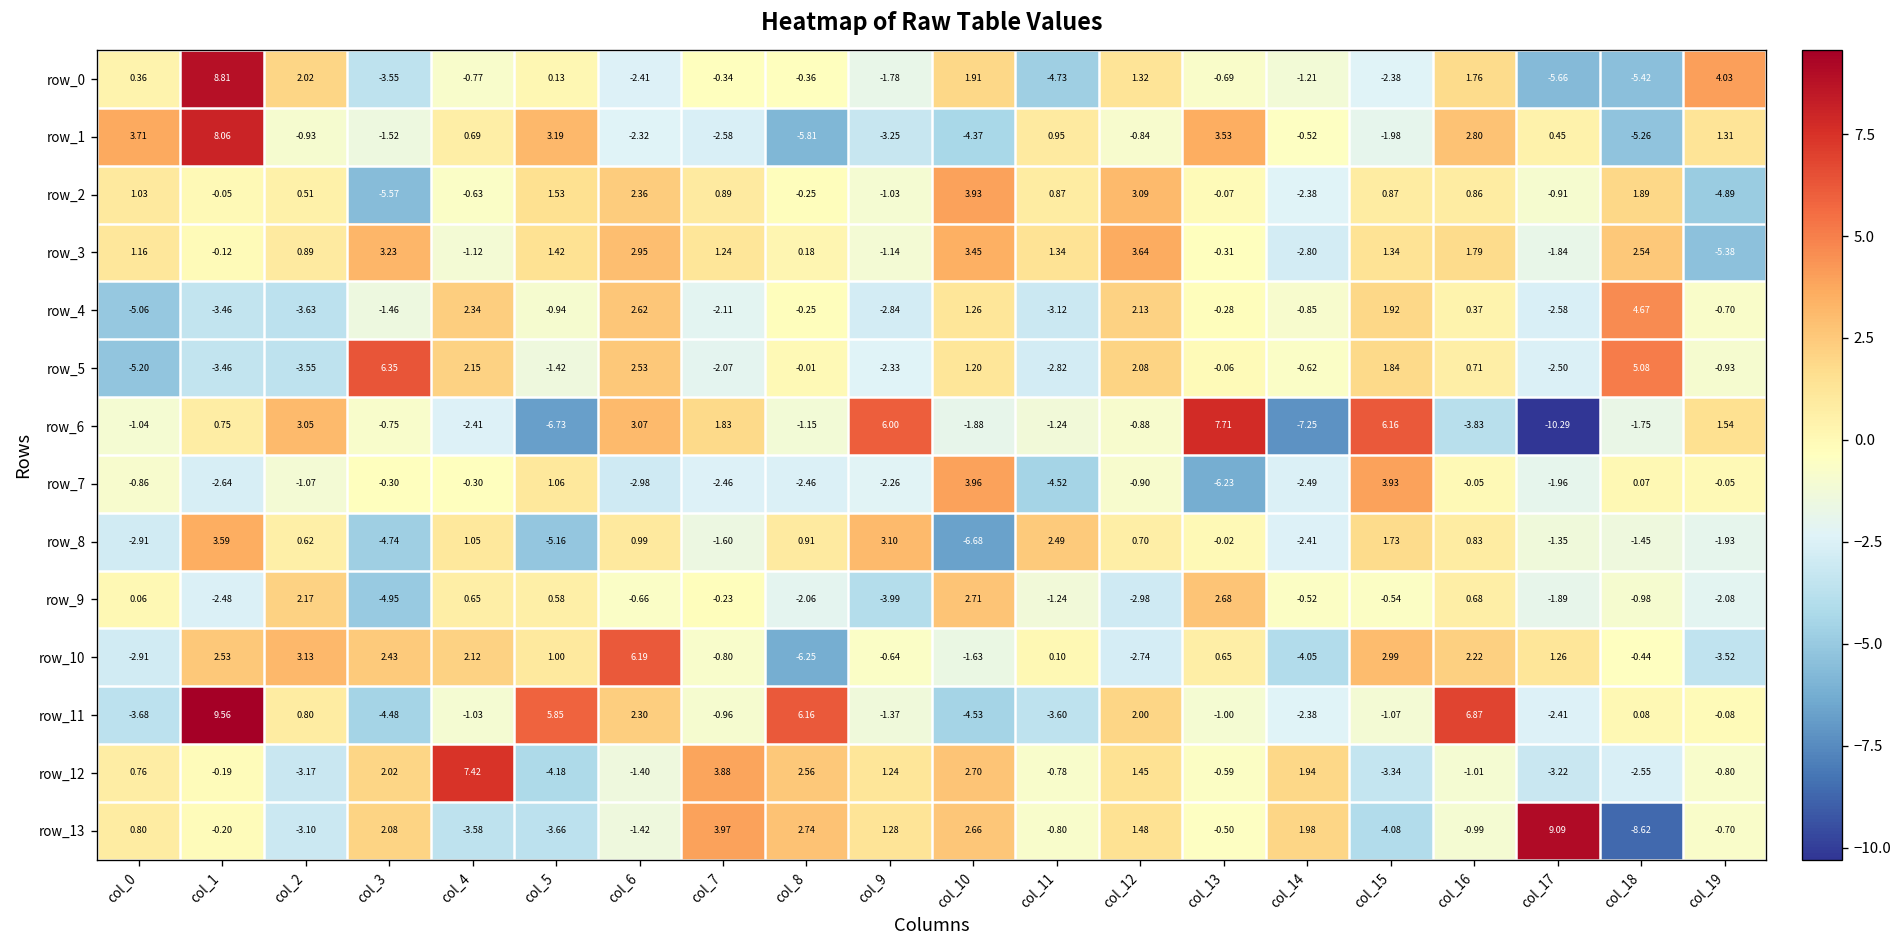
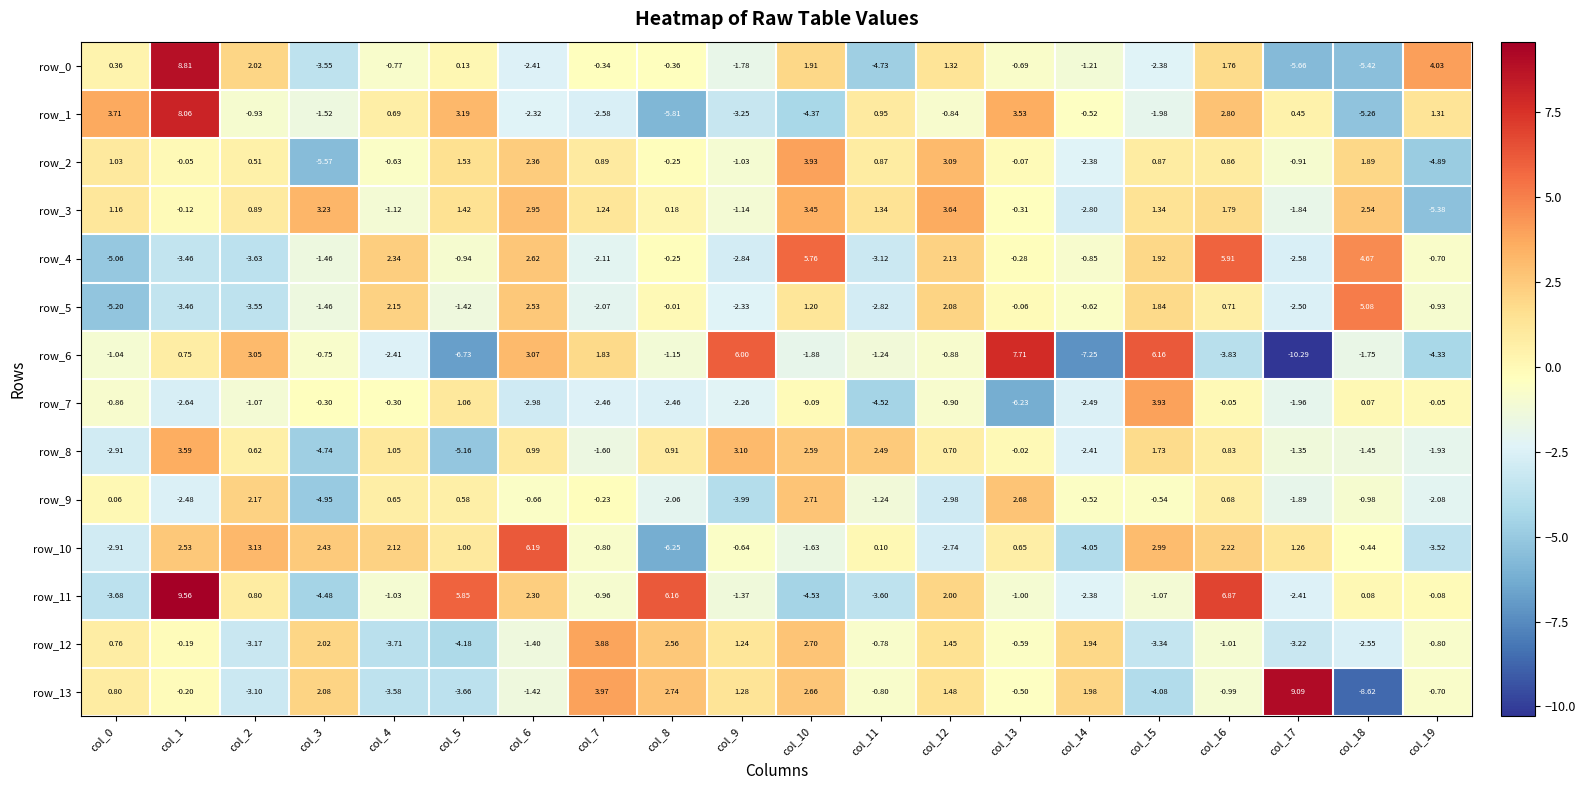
  {
    "row_4": {
      "col_0": -5.06,
      "col_1": -3.46,
      "col_2": -3.63,
      "col_3": -1.46,
      "col_4": 2.34,
      "col_5": -0.94,
      "col_6": 2.62,
      "col_7": -2.11,
      "col_8": -0.25,
      "col_9": -2.84,
-     "col_10": 1.26,
+     "col_10": 5.76,
      "col_11": -3.12,
      "col_12": 2.13,
      "col_13": -0.28,
      "col_14": -0.85,
      "col_15": 1.92,
-     "col_16": 0.37,
+     "col_16": 5.91,
      "col_17": -2.58,
      "col_18": 4.67,
      "col_19": -0.70
    },
    "row_5": {
      "col_0": -5.20,
      "col_1": -3.46,
      "col_2": -3.55,
-     "col_3": 6.35,
+     "col_3": -1.46,
      "col_4": 2.15,
      "col_5": -1.42,
      "col_6": 2.53,
      "col_7": -2.07,
      "col_8": -0.01,
      "col_9": -2.33,
      "col_10": 1.20,
      "col_11": -2.82,
      "col_12": 2.08,
      "col_13": -0.06,
      "col_14": -0.62,
      "col_15": 1.84,
      "col_16": 0.71,
      "col_17": -2.50,
      "col_18": 5.08,
      "col_19": -0.93
    },
    "row_6": {
      "col_0": -1.04,
      "col_1": 0.75,
      "col_2": 3.05,
      "col_3": -0.75,
      "col_4": -2.41,
      "col_5": -6.73,
      "col_6": 3.07,
      "col_7": 1.83,
      "col_8": -1.15,
      "col_9": 6.00,
      "col_10": -1.88,
      "col_11": -1.24,
      "col_12": -0.88,
      "col_13": 7.71,
      "col_14": -7.25,
      "col_15": 6.16,
      "col_16": -3.83,
      "col_17": -10.29,
      "col_18": -1.75,
-     "col_19": 1.54
+     "col_19": -4.33
    },
    "row_7": {
      "col_0": -0.86,
      "col_1": -2.64,
      "col_2": -1.07,
      "col_3": -0.30,
      "col_4": -0.30,
      "col_5": 1.06,
      "col_6": -2.98,
      "col_7": -2.46,
      "col_8": -2.46,
      "col_9": -2.26,
-     "col_10": 3.96,
+     "col_10": -0.09,
      "col_11": -4.52,
      "col_12": -0.90,
      "col_13": -6.23,
      "col_14": -2.49,
      "col_15": 3.93,
      "col_16": -0.05,
      "col_17": -1.96,
      "col_18": 0.07,
      "col_19": -0.05
    },
    "row_8": {
      "col_0": -2.91,
      "col_1": 3.59,
      "col_2": 0.62,
      "col_3": -4.74,
      "col_4": 1.05,
      "col_5": -5.16,
      "col_6": 0.99,
      "col_7": -1.60,
      "col_8": 0.91,
      "col_9": 3.10,
-     "col_10": -6.68,
+     "col_10": 2.59,
      "col_11": 2.49,
      "col_12": 0.70,
      "col_13": -0.02,
      "col_14": -2.41,
      "col_15": 1.73,
      "col_16": 0.83,
      "col_17": -1.35,
      "col_18": -1.45,
      "col_19": -1.93
    },
    "row_12": {
      "col_0": 0.76,
      "col_1": -0.19,
      "col_2": -3.17,
      "col_3": 2.02,
-     "col_4": 7.42,
+     "col_4": -3.71,
      "col_5": -4.18,
      "col_6": -1.40,
      "col_7": 3.88,
      "col_8": 2.56,
      "col_9": 1.24,
      "col_10": 2.70,
      "col_11": -0.78,
      "col_12": 1.45,
      "col_13": -0.59,
      "col_14": 1.94,
      "col_15": -3.34,
      "col_16": -1.01,
      "col_17": -3.22,
      "col_18": -2.55,
      "col_19": -0.80
    }
  }
